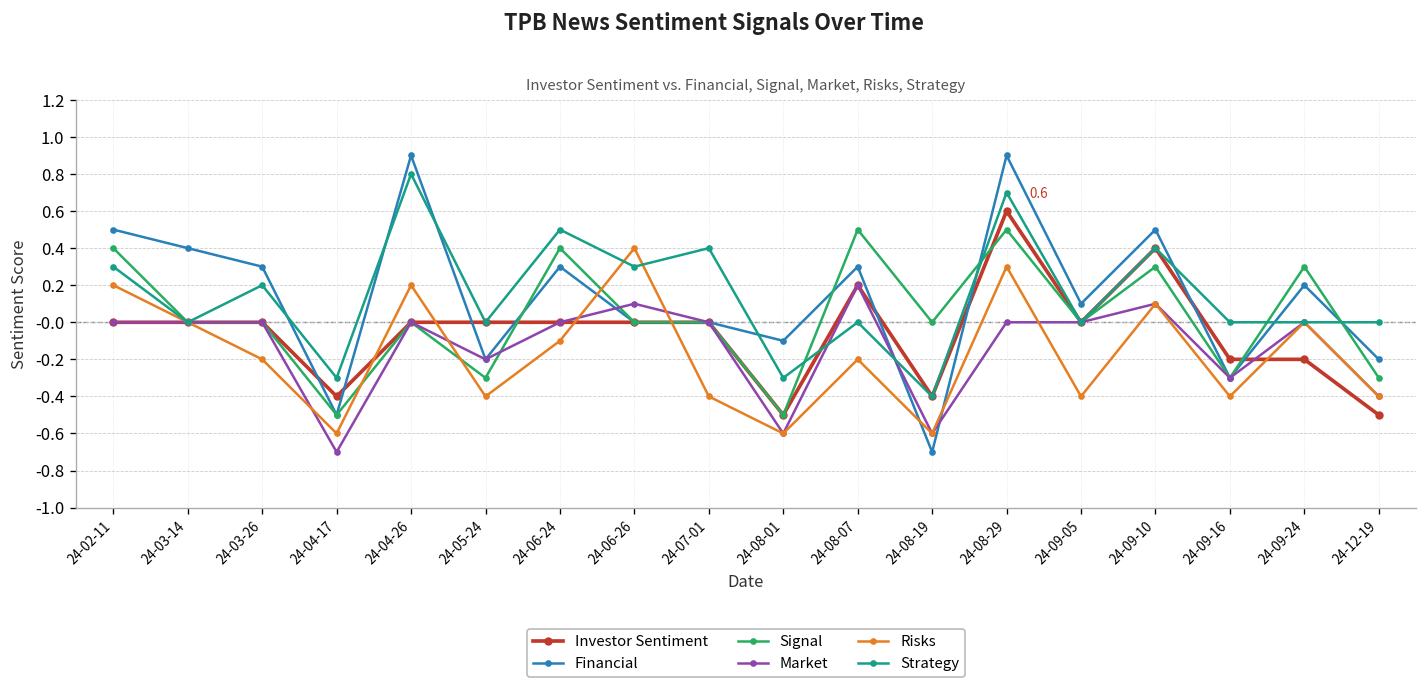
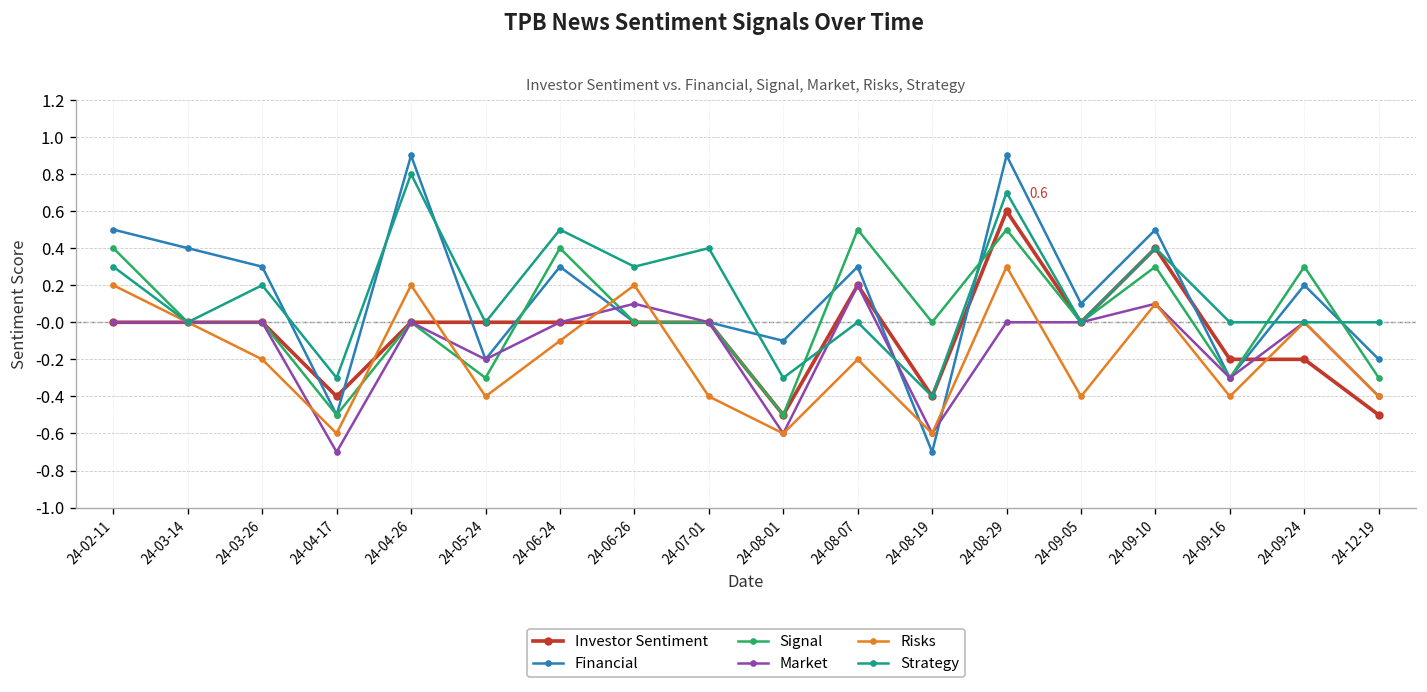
  {
    "Investor Sentiment": {
      "24-08-29": 0.6
    },
    "Financial": {
      "24-02-11": 0.5,
      "24-03-14": 0.4,
      "24-03-26": 0.3,
      "24-04-26": 0.9,
      "24-06-24": 0.3,
      "24-08-01": -0.1,
      "24-08-07": 0.3,
      "24-08-19": -0.7,
      "24-08-29": 0.9,
      "24-09-05": 0.1,
      "24-09-10": 0.5,
      "24-09-24": 0.2,
      "24-12-19": -0.2
    },
    "Market": {
      "24-04-17": -0.7,
      "24-06-26": 0.1,
      "24-08-29": 0.0
    },
    "Risks": {
      "24-02-11": 0.2,
      "24-03-26": -0.2,
      "24-04-17": -0.6,
      "24-04-26": 0.2,
      "24-05-24": -0.4,
      "24-06-24": -0.1,
-     "24-06-26": 0.4,
+     "24-06-26": 0.2,
      "24-07-01": -0.4,
      "24-08-07": -0.2,
      "24-08-29": 0.3,
      "24-09-05": -0.4,
      "24-09-16": -0.4
    }
  }
